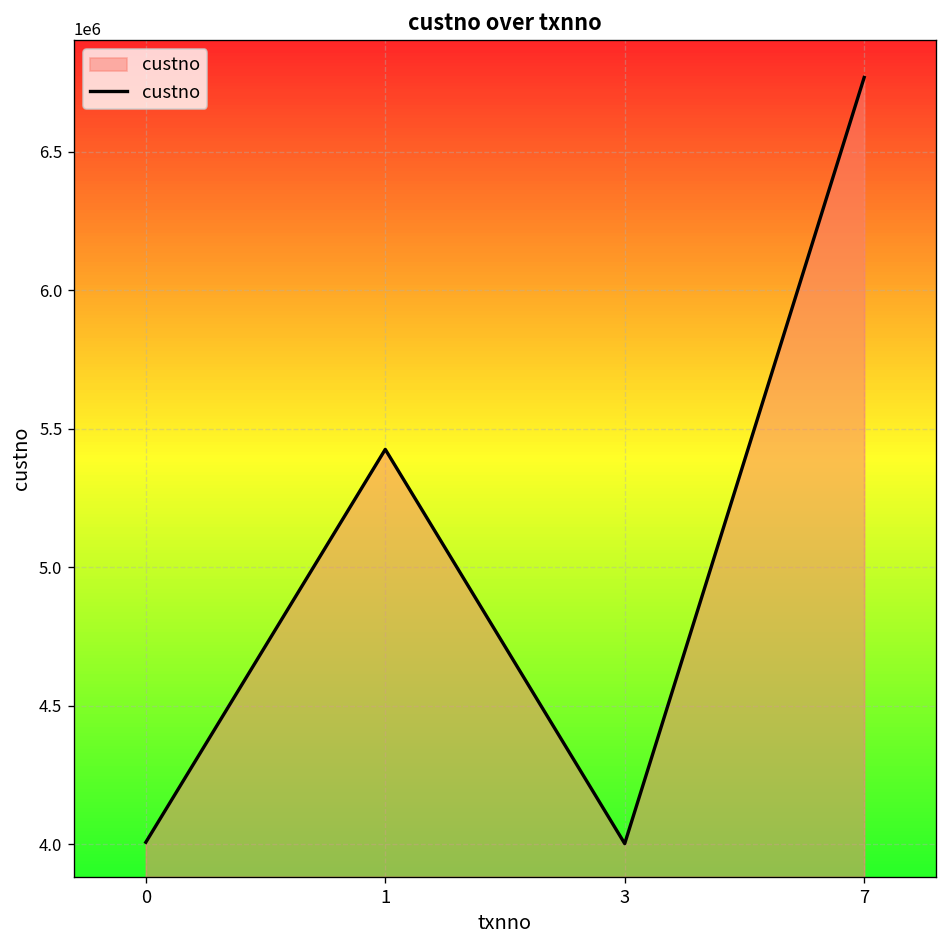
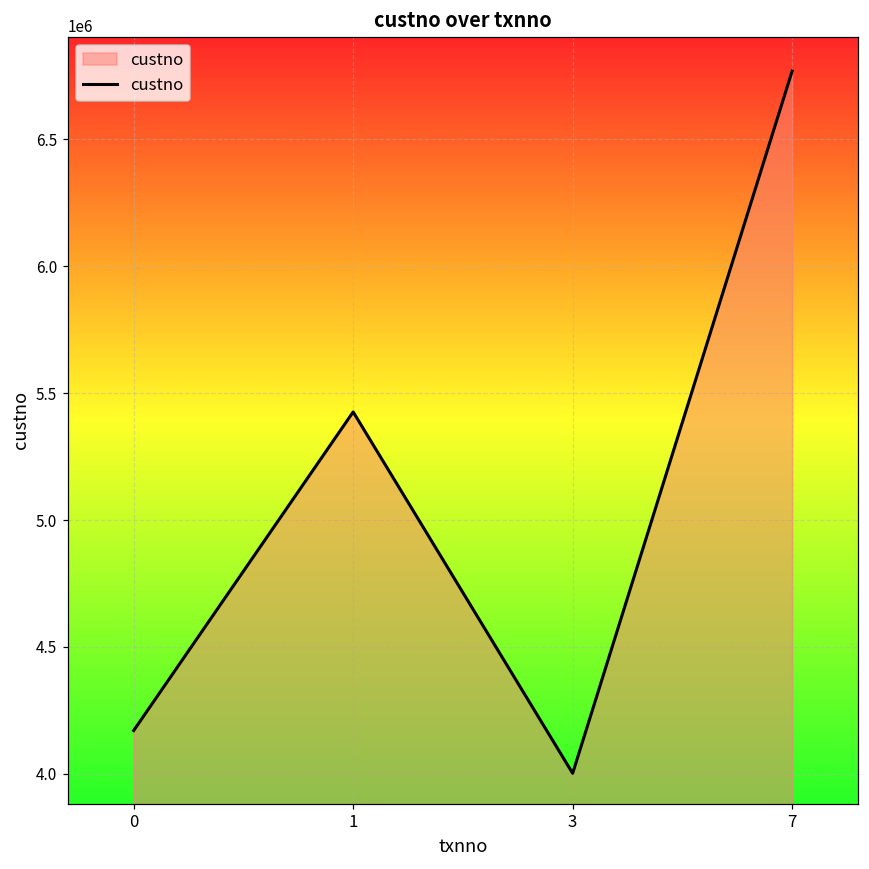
  {
-   "0": 4010000,
+   "0": 4170000,
    "1": 5430000,
    "3": 4000000,
    "7": 6770000
  }
